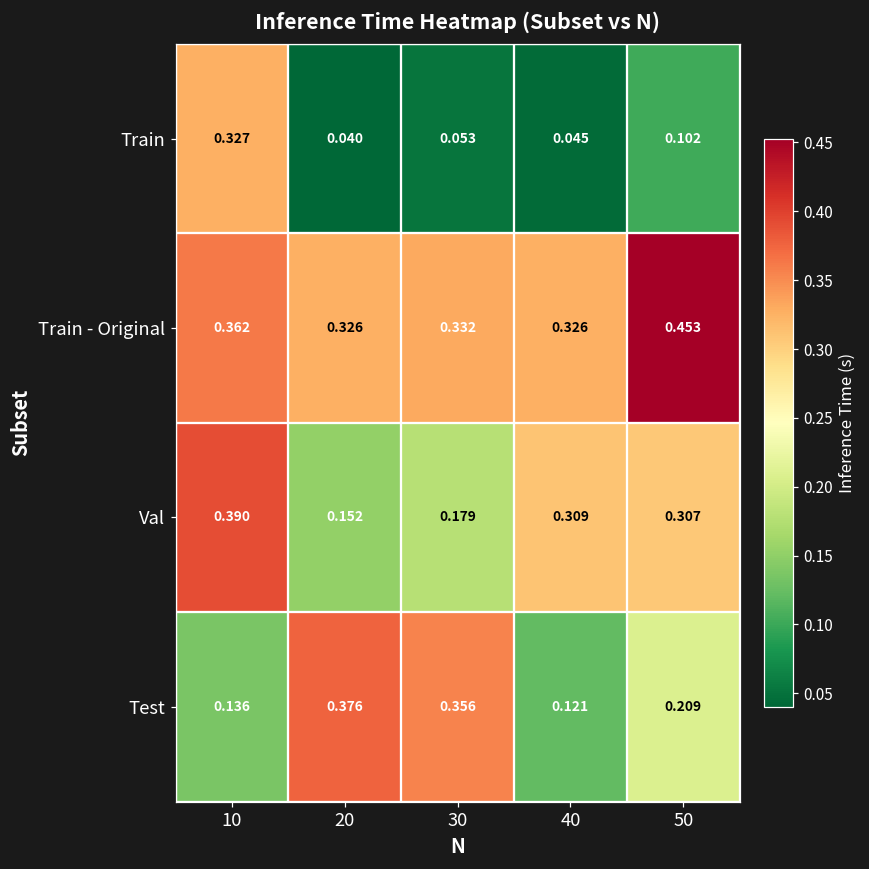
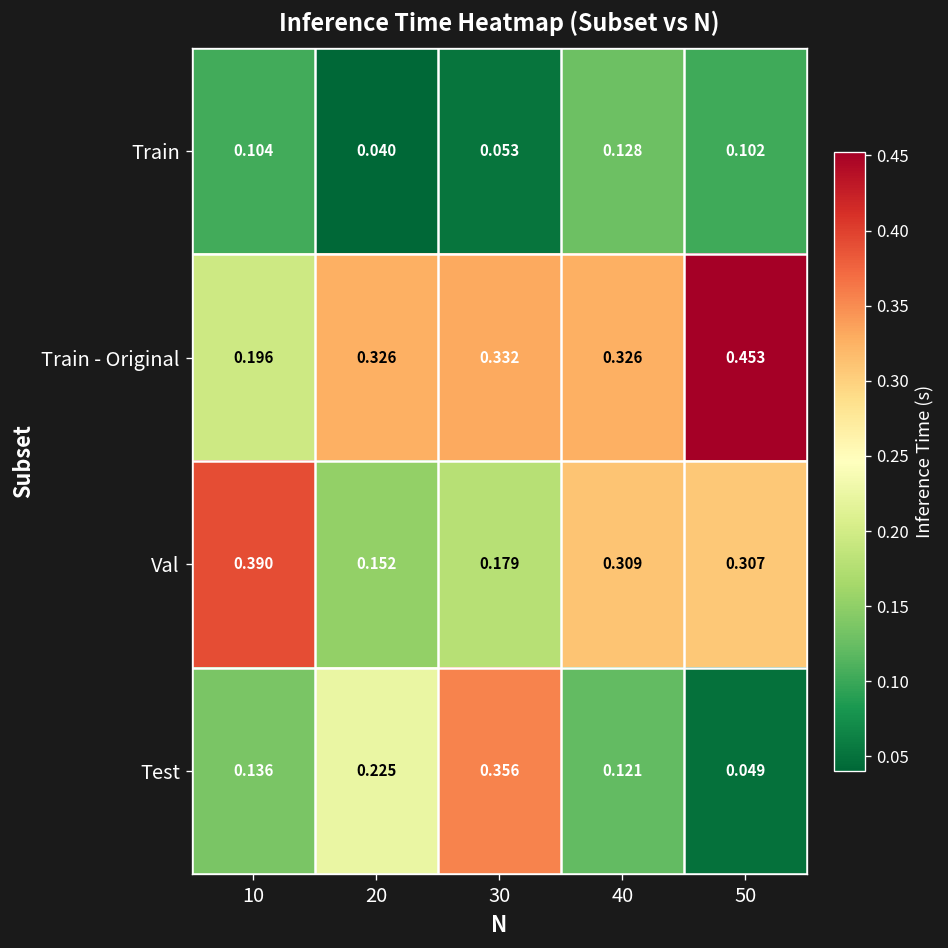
  {
    "Train": {
-     "10": 0.327,
+     "10": 0.104,
      "20": 0.040,
      "30": 0.053,
-     "40": 0.045,
+     "40": 0.128,
      "50": 0.102
    },
    "Train - Original": {
-     "10": 0.362,
+     "10": 0.196,
      "20": 0.326,
      "30": 0.332,
      "40": 0.326,
      "50": 0.453
    },
    "Val": {
      "10": 0.390,
      "20": 0.152,
      "30": 0.179,
      "40": 0.309,
      "50": 0.307
    },
    "Test": {
      "10": 0.136,
-     "20": 0.376,
+     "20": 0.225,
      "30": 0.356,
      "40": 0.121,
-     "50": 0.209
+     "50": 0.049
    }
  }
